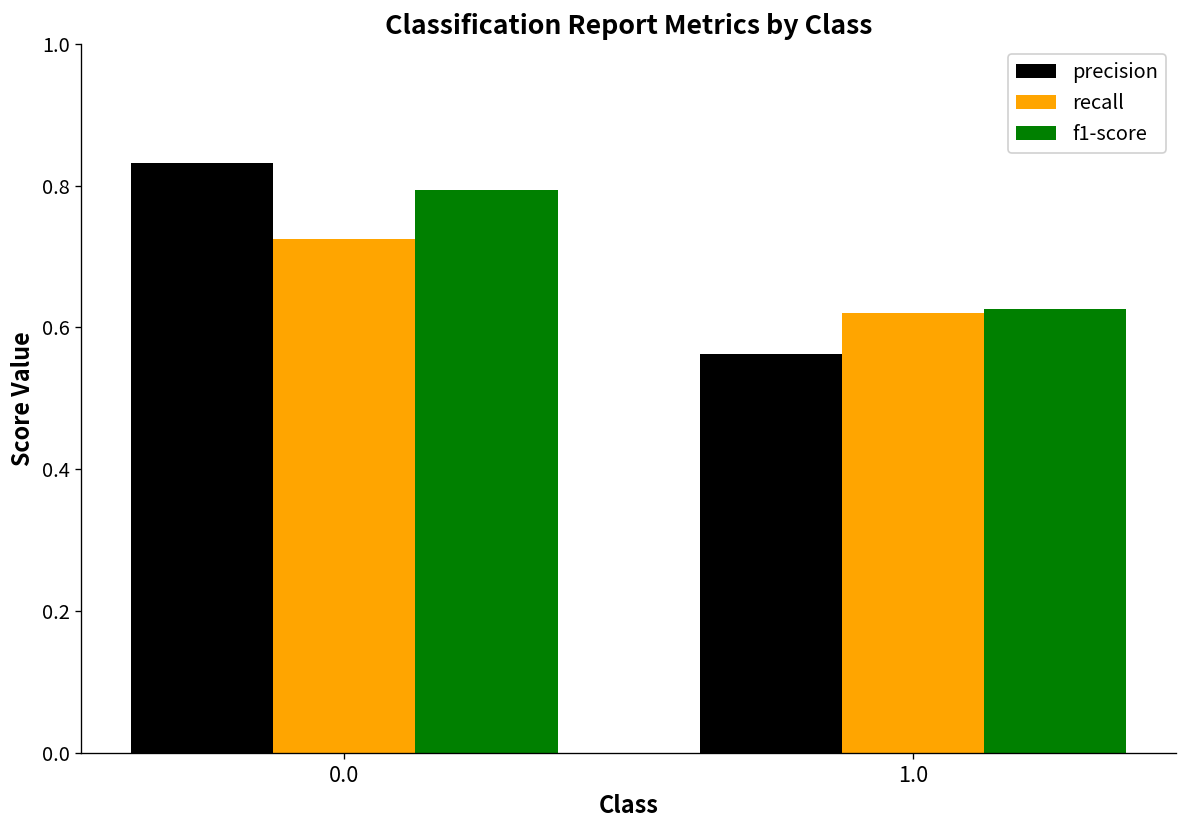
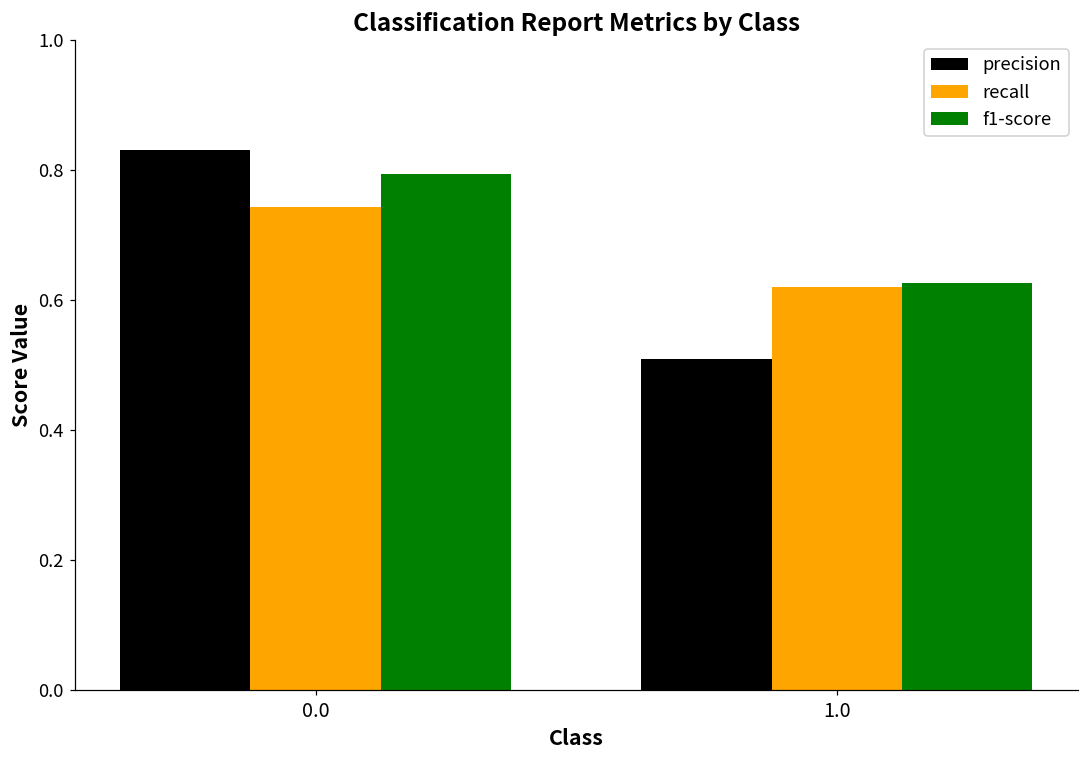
  {
    "precision": {
      "0.0": 0.83,
-     "1.0": 0.56
+     "1.0": 0.51
    },
    "recall": {
-     "0.0": 0.73,
+     "0.0": 0.74,
      "1.0": 0.62
    },
    "f1-score": {
      "0.0": 0.79,
      "1.0": 0.63
    }
  }
